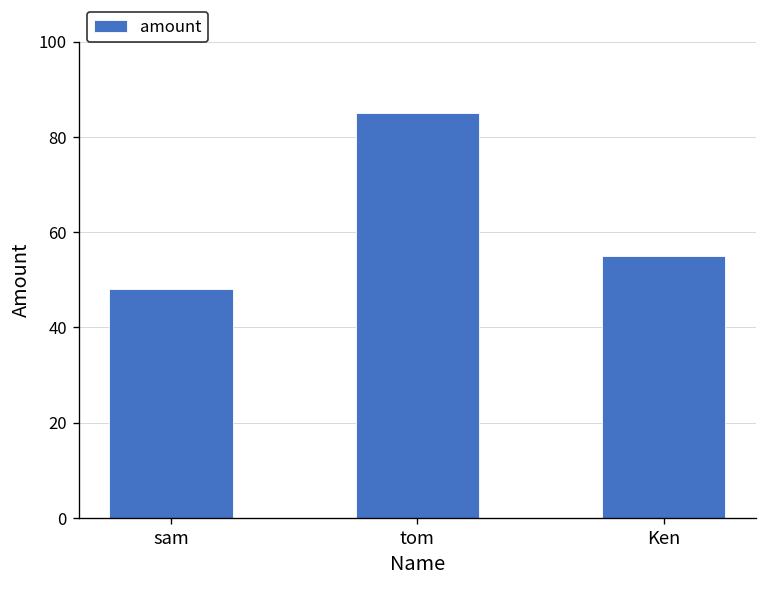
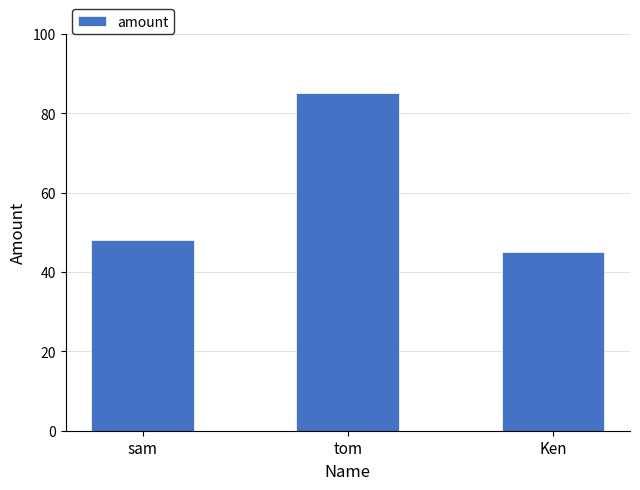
  {
    "sam": 48,
    "tom": 85,
-   "Ken": 55
+   "Ken": 45
  }
